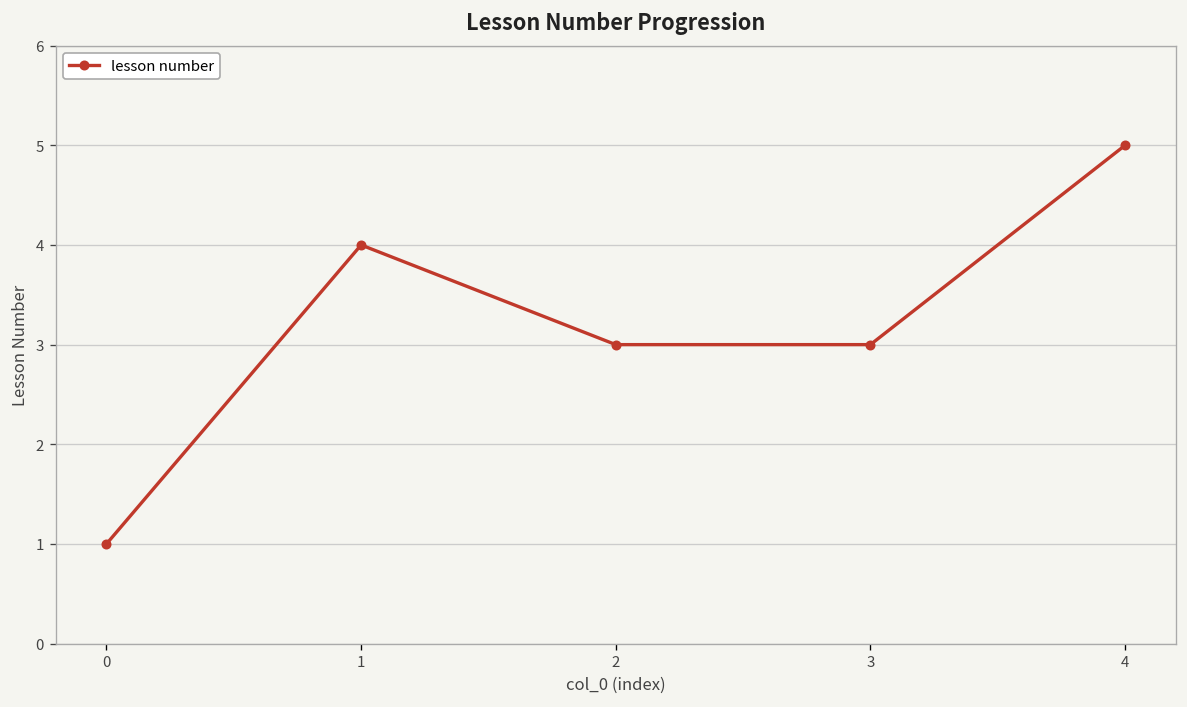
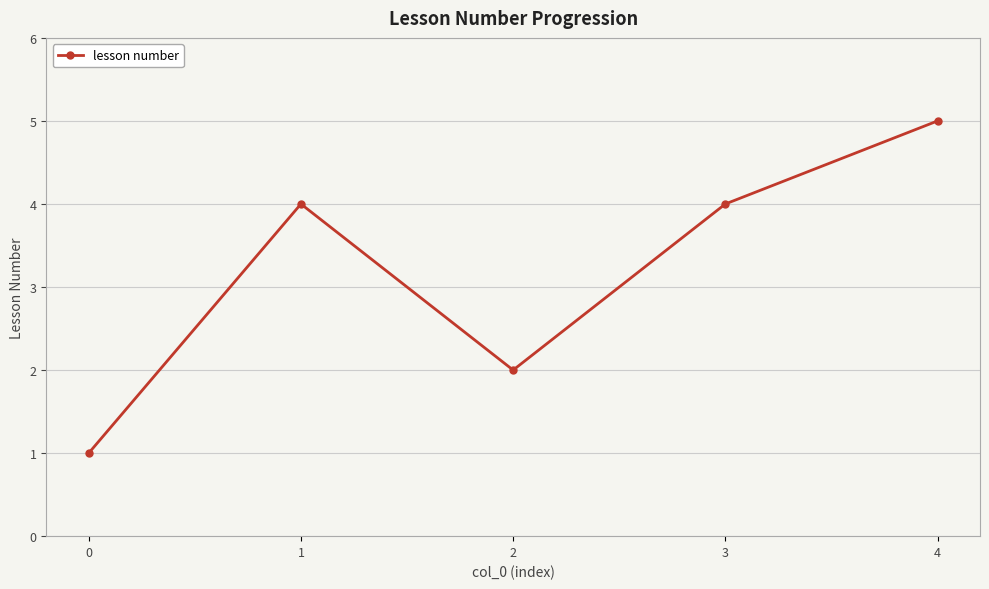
  {
    "0": 1,
    "1": 4,
-   "2": 3,
-   "3": 3,
+   "2": 2,
+   "3": 4,
    "4": 5
  }
